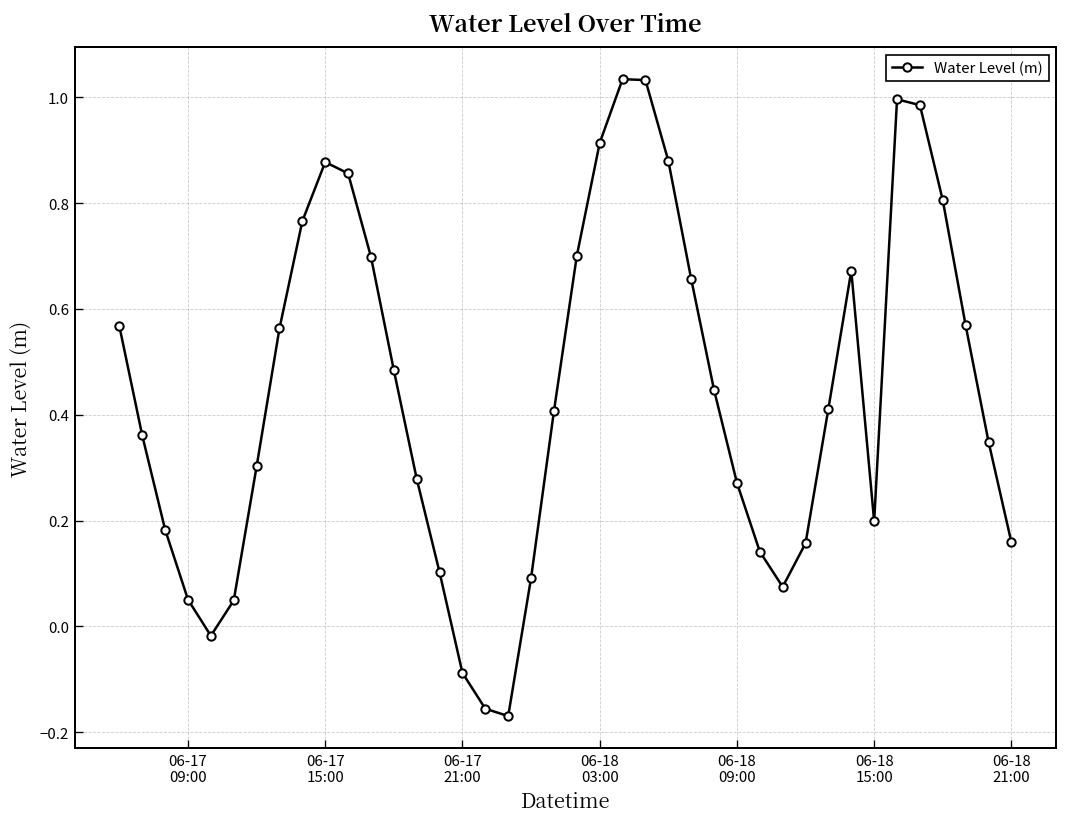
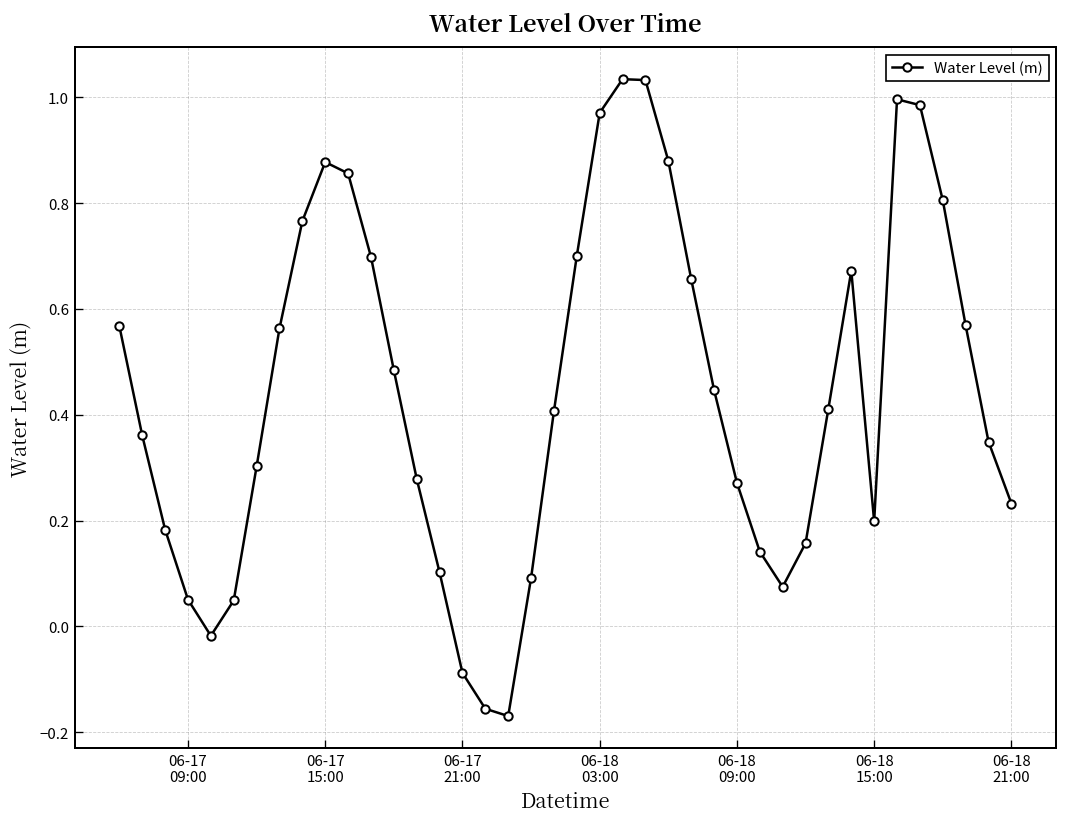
  {
    "06-17 09:00": 0.05,
    "06-17 15:00": 0.88,
    "06-17 21:00": -0.09,
-   "06-18 03:00": 0.91,
+   "06-18 03:00": 0.97,
    "06-18 09:00": 0.27,
    "06-18 15:00": 0.20,
-   "06-18 21:00": 0.16
+   "06-18 21:00": 0.23
  }
